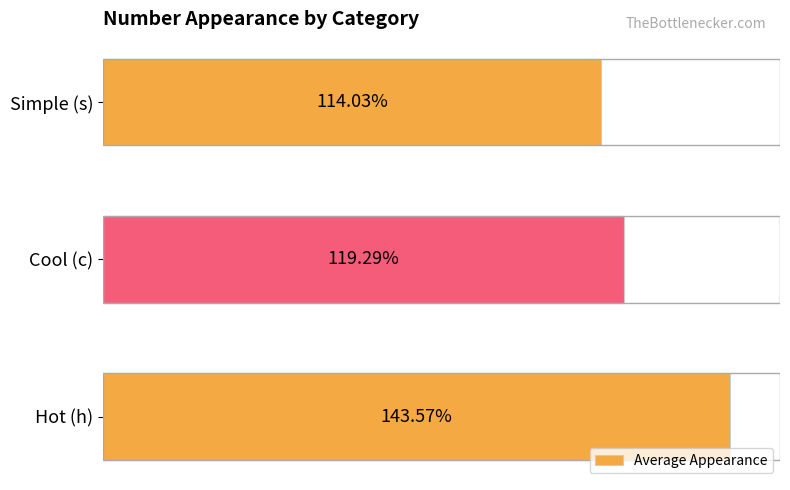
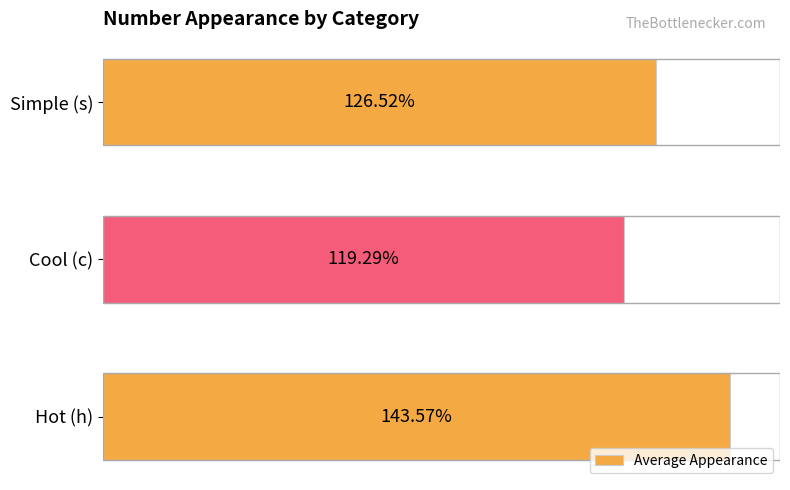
  {
-   "Simple (s)": "114.03%",
+   "Simple (s)": "126.52%",
    "Cool (c)": "119.29%",
    "Hot (h)": "143.57%"
  }
